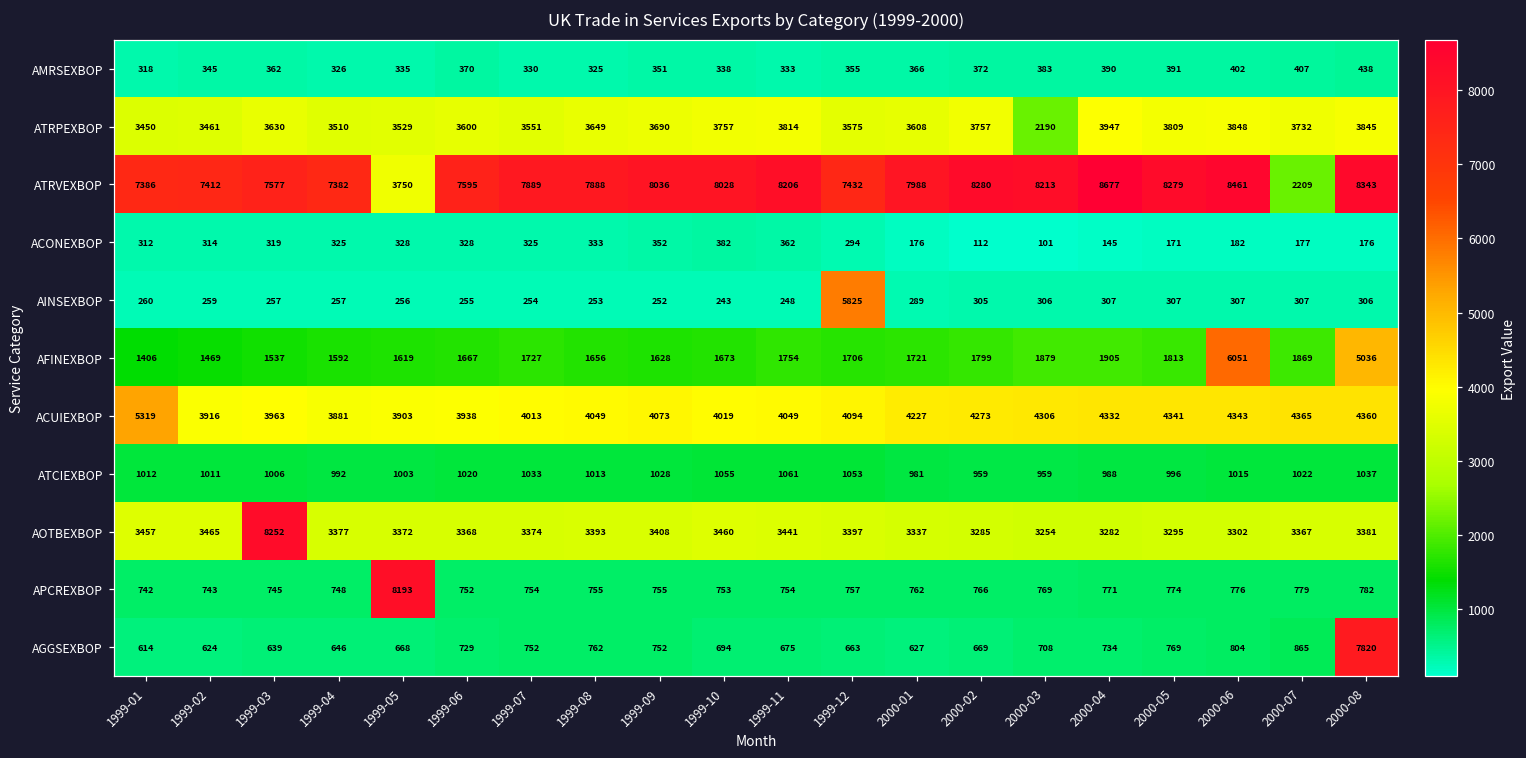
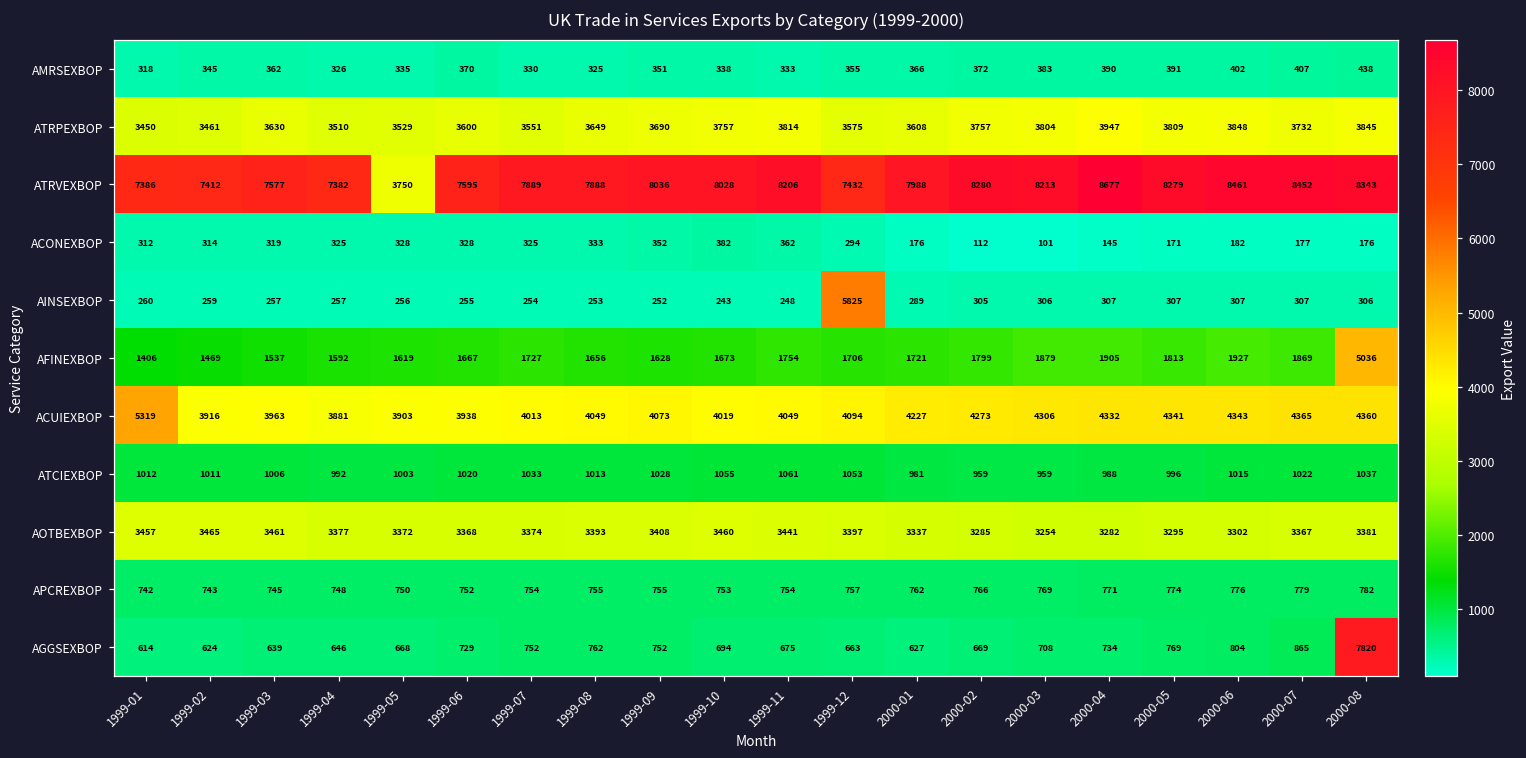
  {
    "ATRPEXBOP": {
      "1999-01": 3450,
      "1999-02": 3461,
      "1999-03": 3630,
      "1999-04": 3510,
      "1999-05": 3529,
      "1999-06": 3600,
      "1999-07": 3551,
      "1999-08": 3649,
      "1999-09": 3690,
      "1999-10": 3757,
      "1999-11": 3814,
      "1999-12": 3575,
      "2000-01": 3608,
      "2000-02": 3757,
-     "2000-03": 2190,
+     "2000-03": 3804,
      "2000-04": 3947,
      "2000-05": 3809,
      "2000-06": 3848,
      "2000-07": 3732,
      "2000-08": 3845
    },
    "ATRVEXBOP": {
      "1999-01": 7386,
      "1999-02": 7412,
      "1999-03": 7577,
      "1999-04": 7382,
      "1999-05": 3750,
      "1999-06": 7595,
      "1999-07": 7889,
      "1999-08": 7888,
      "1999-09": 8036,
      "1999-10": 8028,
      "1999-11": 8206,
      "1999-12": 7432,
      "2000-01": 7988,
      "2000-02": 8280,
      "2000-03": 8213,
      "2000-04": 8677,
      "2000-05": 8279,
      "2000-06": 8461,
-     "2000-07": 2209,
+     "2000-07": 8452,
      "2000-08": 8343
    },
    "AFINEXBOP": {
      "1999-01": 1406,
      "1999-02": 1469,
      "1999-03": 1537,
      "1999-04": 1592,
      "1999-05": 1619,
      "1999-06": 1667,
      "1999-07": 1727,
      "1999-08": 1656,
      "1999-09": 1628,
      "1999-10": 1673,
      "1999-11": 1754,
      "1999-12": 1706,
      "2000-01": 1721,
      "2000-02": 1799,
      "2000-03": 1879,
      "2000-04": 1905,
      "2000-05": 1813,
-     "2000-06": 6051,
+     "2000-06": 1927,
      "2000-07": 1869,
      "2000-08": 5036
    },
    "AOTBEXBOP": {
      "1999-01": 3457,
      "1999-02": 3465,
-     "1999-03": 8252,
+     "1999-03": 3461,
      "1999-04": 3377,
      "1999-05": 3372,
      "1999-06": 3368,
      "1999-07": 3374,
      "1999-08": 3393,
      "1999-09": 3408,
      "1999-10": 3460,
      "1999-11": 3441,
      "1999-12": 3397,
      "2000-01": 3337,
      "2000-02": 3285,
      "2000-03": 3254,
      "2000-04": 3282,
      "2000-05": 3295,
      "2000-06": 3302,
      "2000-07": 3367,
      "2000-08": 3381
    },
    "APCREXBOP": {
      "1999-01": 742,
      "1999-02": 743,
      "1999-03": 745,
      "1999-04": 748,
-     "1999-05": 8193,
+     "1999-05": 750,
      "1999-06": 752,
      "1999-07": 754,
      "1999-08": 755,
      "1999-09": 755,
      "1999-10": 753,
      "1999-11": 754,
      "1999-12": 757,
      "2000-01": 762,
      "2000-02": 766,
      "2000-03": 769,
      "2000-04": 771,
      "2000-05": 774,
      "2000-06": 776,
      "2000-07": 779,
      "2000-08": 782
    }
  }
